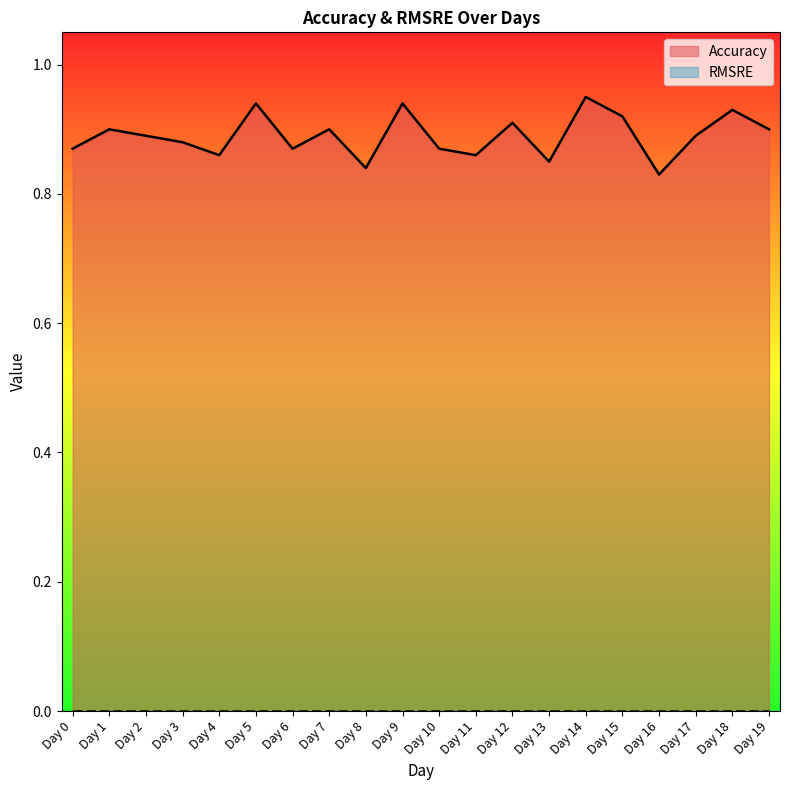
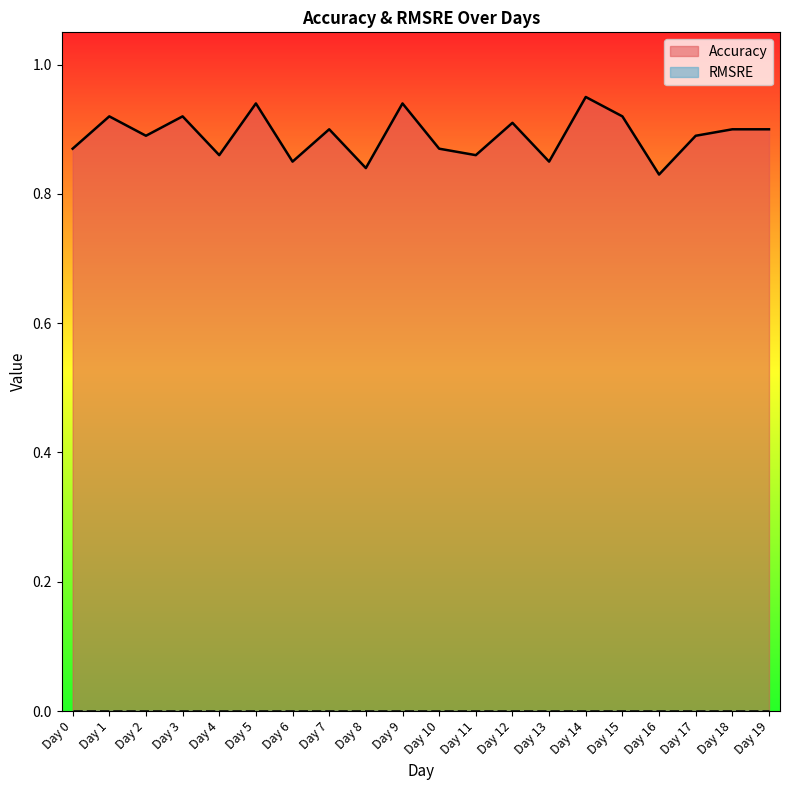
  {
    "Accuracy": {
      "Day 0": 0.87,
-     "Day 1": 0.90,
+     "Day 1": 0.92,
      "Day 2": 0.89,
-     "Day 3": 0.88,
+     "Day 3": 0.92,
      "Day 4": 0.86,
      "Day 5": 0.94,
-     "Day 6": 0.87,
+     "Day 6": 0.85,
      "Day 7": 0.90,
      "Day 8": 0.84,
      "Day 9": 0.94,
      "Day 10": 0.87,
      "Day 11": 0.86,
      "Day 12": 0.91,
      "Day 13": 0.85,
      "Day 14": 0.95,
      "Day 15": 0.92,
      "Day 16": 0.83,
      "Day 17": 0.89,
-     "Day 18": 0.93,
+     "Day 18": 0.90,
      "Day 19": 0.90
    },
    "RMSRE": {
      "Day 0": 0.00,
      "Day 1": 0.00,
      "Day 2": 0.00,
      "Day 3": 0.00,
      "Day 4": 0.00,
      "Day 5": 0.00,
      "Day 6": 0.00,
      "Day 7": 0.00,
      "Day 8": 0.00,
      "Day 9": 0.00,
      "Day 10": 0.00,
      "Day 11": 0.00,
      "Day 12": 0.00,
      "Day 13": 0.00,
      "Day 14": 0.00,
      "Day 15": 0.00,
      "Day 16": 0.00,
      "Day 17": 0.00,
      "Day 18": 0.00,
      "Day 19": 0.00
    }
  }
